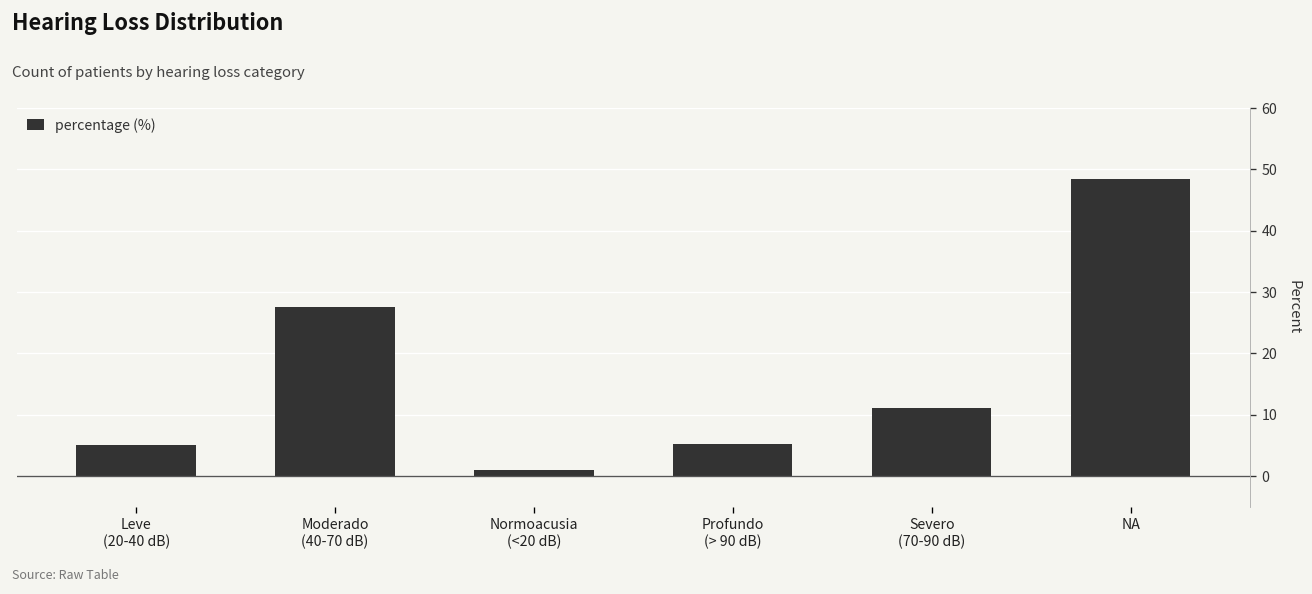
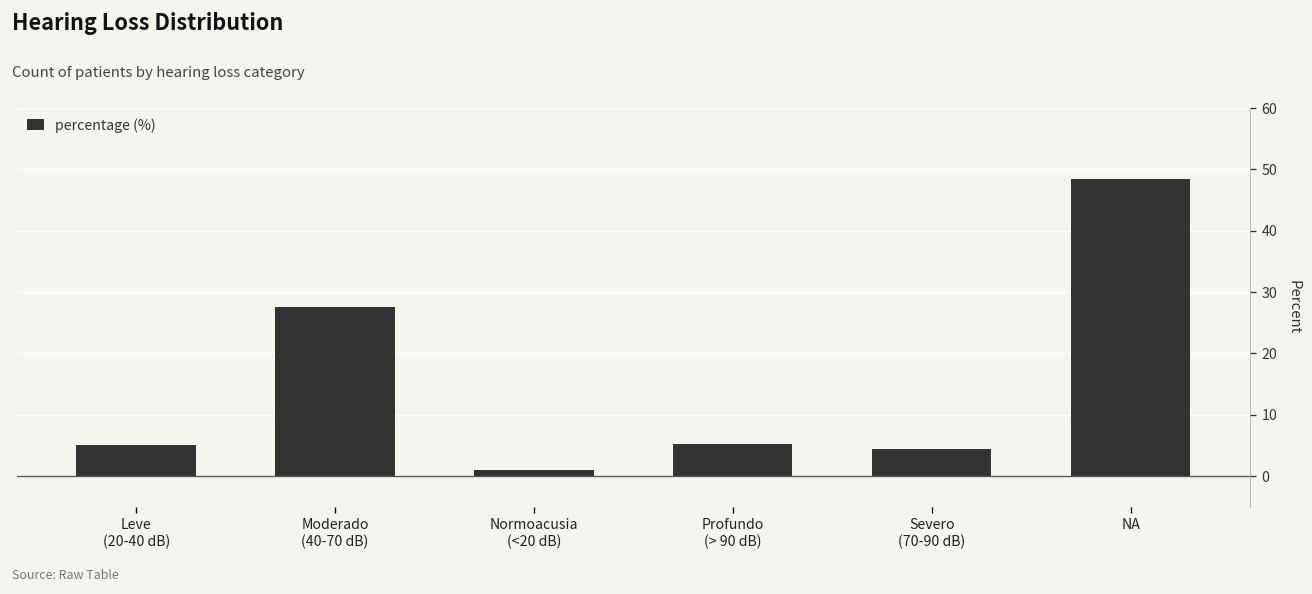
  {
    "Leve (20-40 dB)": 5,
    "Moderado (40-70 dB)": 28,
    "Normoacusia (<20 dB)": 1,
    "Profundo (> 90 dB)": 5,
-   "Severo (70-90 dB)": 11,
+   "Severo (70-90 dB)": 4,
    "NA": 48
  }
